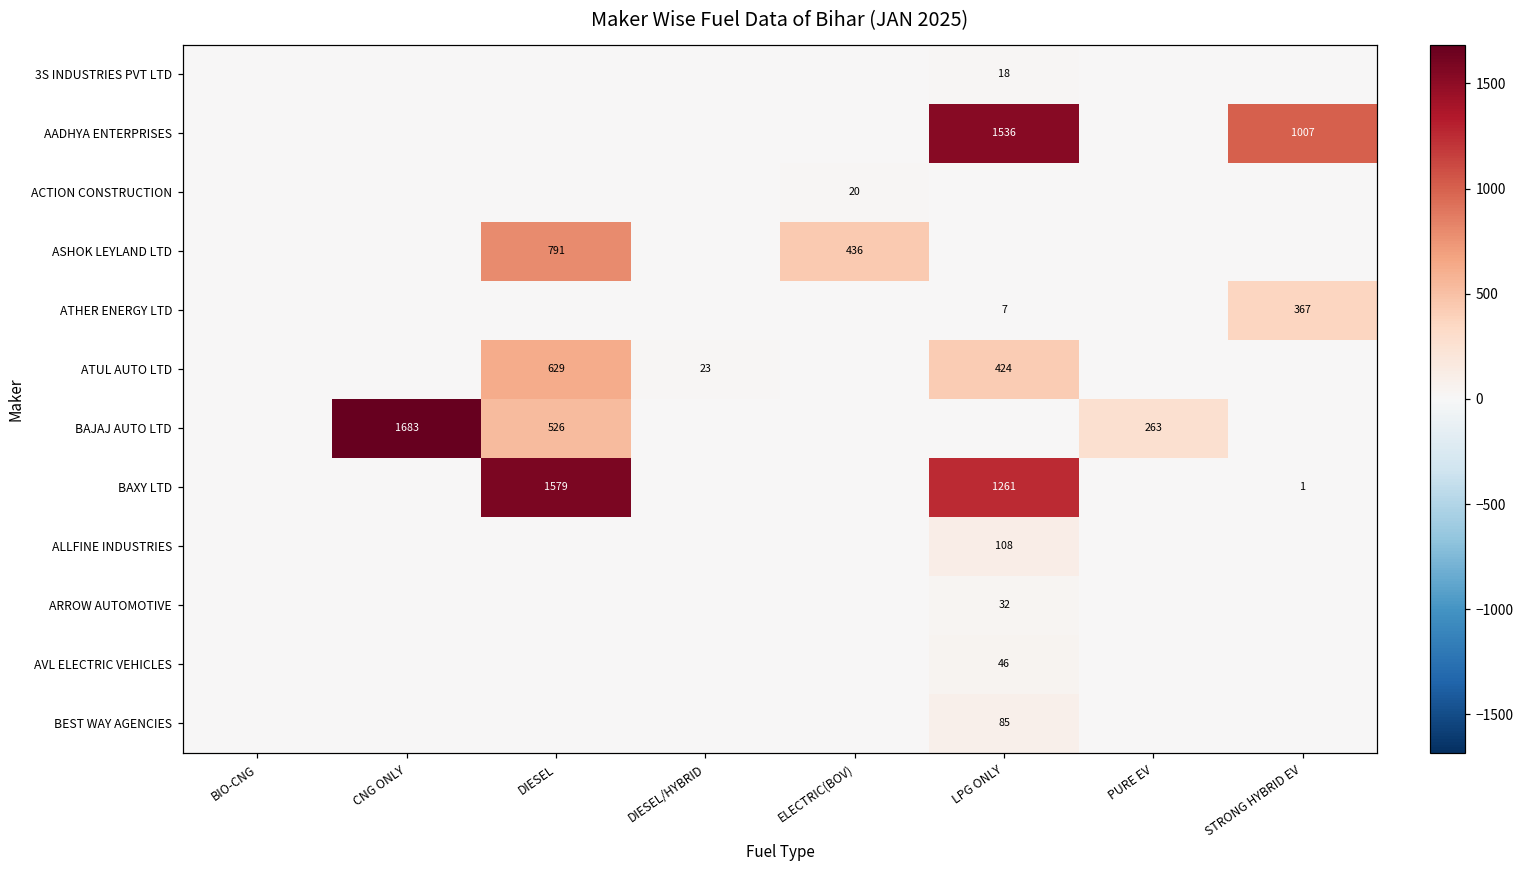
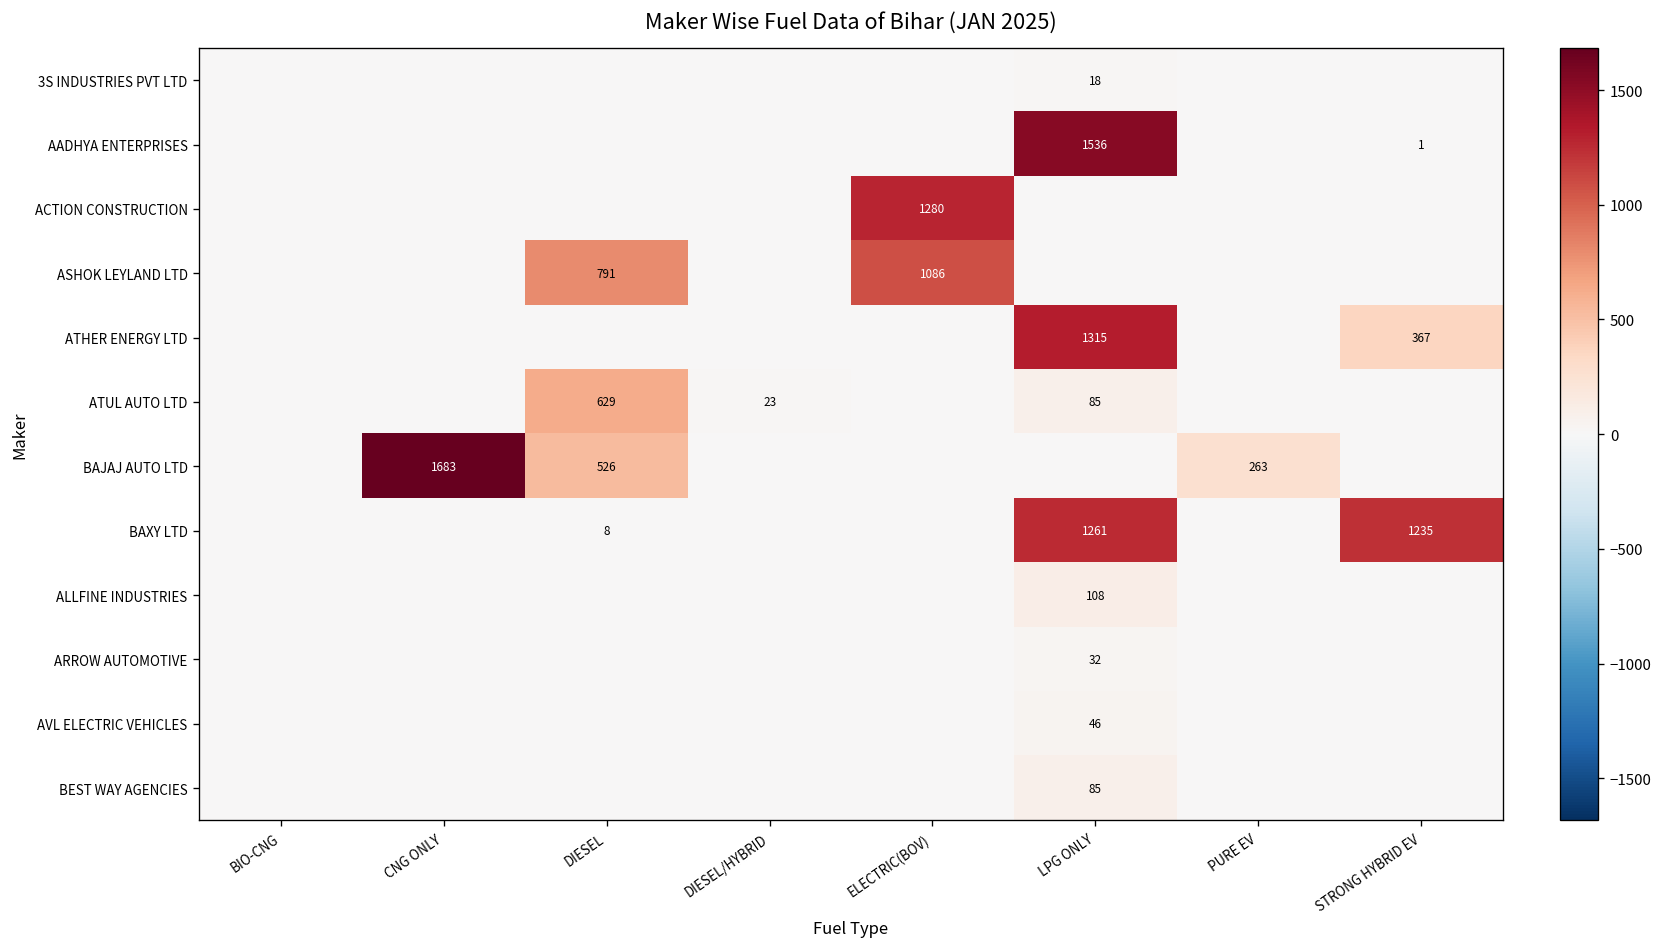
  {
    "3S INDUSTRIES PVT LTD": {
      "LPG ONLY": 18
    },
    "AADHYA ENTERPRISES": {
      "LPG ONLY": 1536,
-     "STRONG HYBRID EV": 1007
+     "STRONG HYBRID EV": 1
    },
    "ACTION CONSTRUCTION": {
-     "ELECTRIC(BOV)": 20
+     "ELECTRIC(BOV)": 1280
    },
    "ASHOK LEYLAND LTD": {
      "DIESEL": 791,
-     "ELECTRIC(BOV)": 436
+     "ELECTRIC(BOV)": 1086
    },
    "ATHER ENERGY LTD": {
-     "LPG ONLY": 7,
+     "LPG ONLY": 1315,
      "STRONG HYBRID EV": 367
    },
    "ATUL AUTO LTD": {
      "DIESEL": 629,
      "DIESEL/HYBRID": 23,
-     "LPG ONLY": 424
+     "LPG ONLY": 85
    },
    "BAJAJ AUTO LTD": {
      "CNG ONLY": 1683,
      "DIESEL": 526,
      "PURE EV": 263
    },
    "BAXY LTD": {
-     "DIESEL": 1579,
+     "DIESEL": 8,
      "LPG ONLY": 1261,
-     "STRONG HYBRID EV": 1
+     "STRONG HYBRID EV": 1235
    },
    "ALLFINE INDUSTRIES": {
      "LPG ONLY": 108
    },
    "ARROW AUTOMOTIVE": {
      "LPG ONLY": 32
    },
    "AVL ELECTRIC VEHICLES": {
      "LPG ONLY": 46
    },
    "BEST WAY AGENCIES": {
      "LPG ONLY": 85
    }
  }
